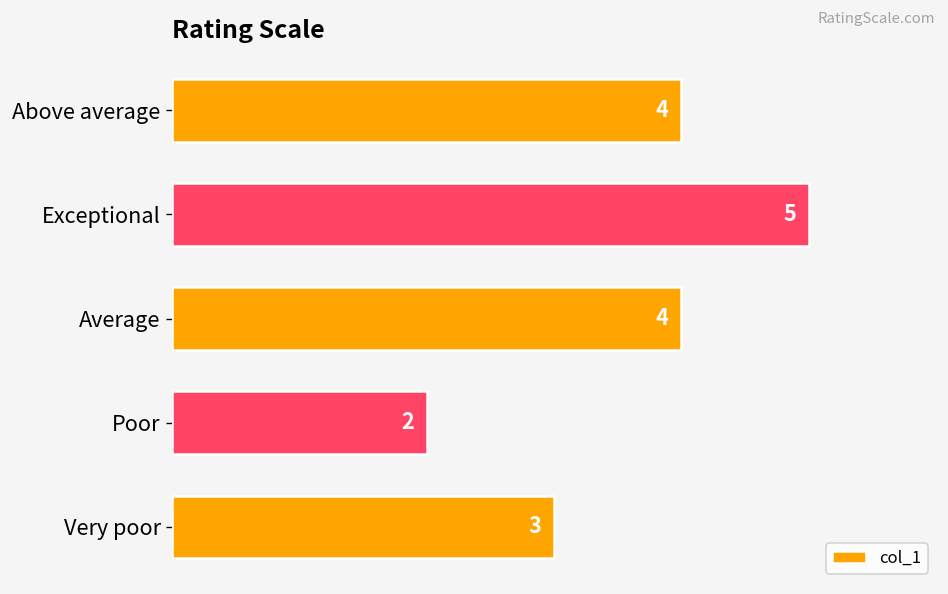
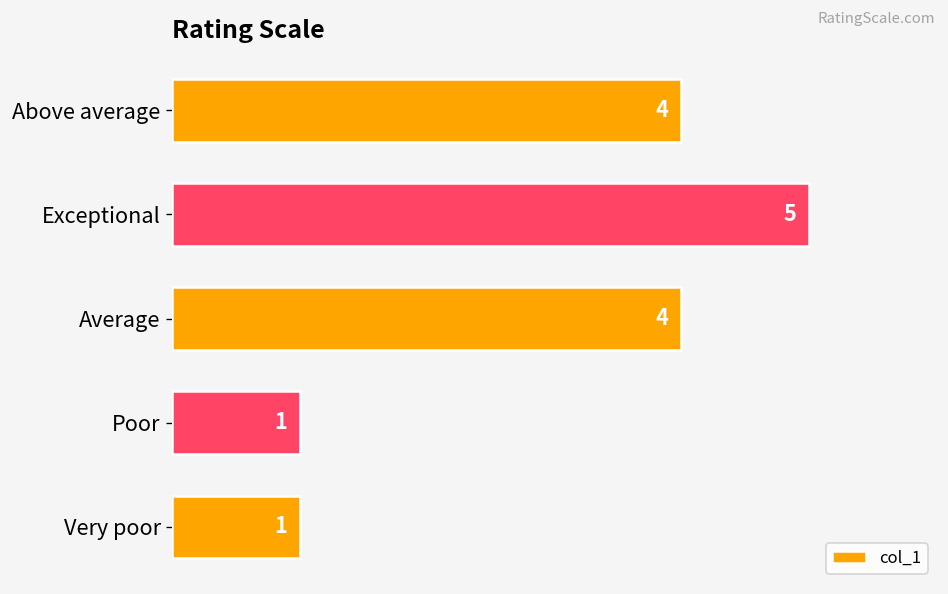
  {
    "Above average": 4,
    "Exceptional": 5,
    "Average": 4,
-   "Poor": 2,
-   "Very poor": 3
+   "Poor": 1,
+   "Very poor": 1
  }
